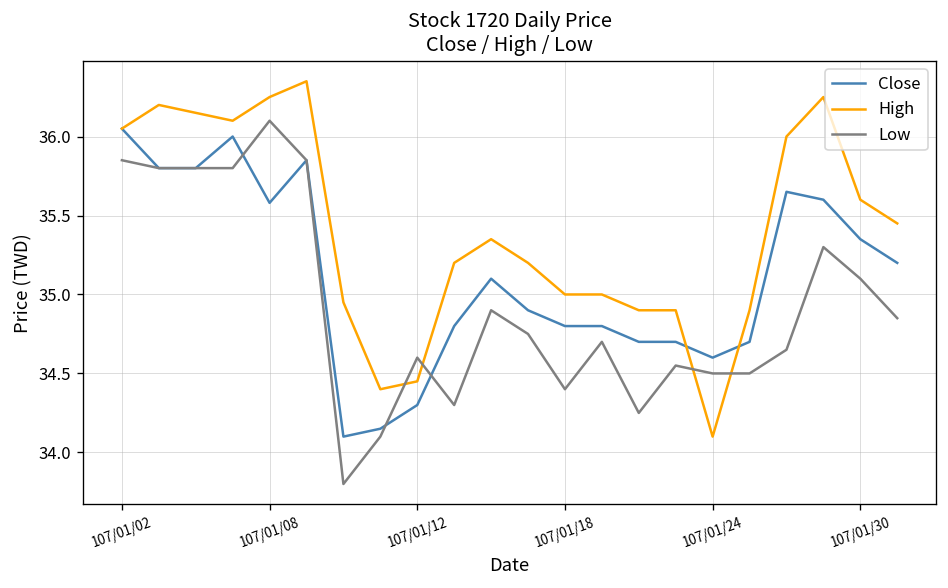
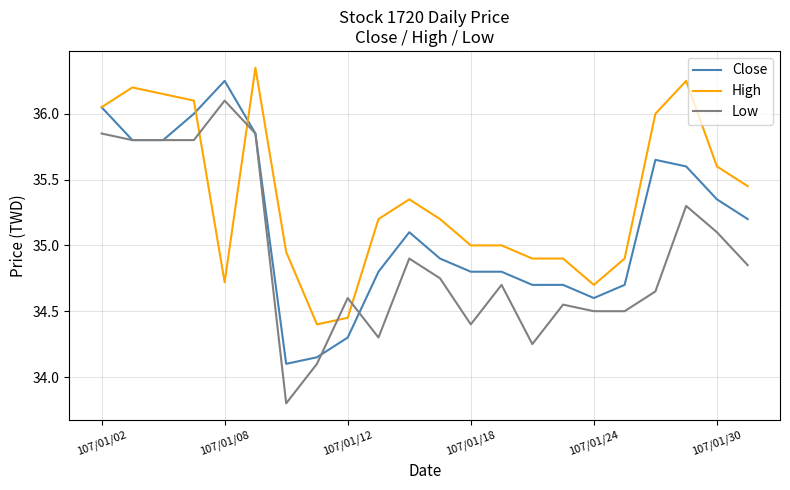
  {
    "Close": {
-     "107/01/08": 35.58,
+     "107/01/08": 36.25,
      "107/01/12": 34.30,
      "107/01/18": 34.80,
      "107/01/24": 34.60,
      "107/01/30": 35.35
    },
    "High": {
-     "107/01/08": 36.25,
+     "107/01/08": 34.72,
      "107/01/12": 34.45,
      "107/01/18": 35.00,
-     "107/01/24": 34.1,
+     "107/01/24": 34.7,
      "107/01/30": 35.60
    },
    "Low": {
      "107/01/02": 35.85,
      "107/01/08": 36.10,
      "107/01/12": 34.60,
      "107/01/18": 34.40,
      "107/01/24": 34.50,
      "107/01/30": 35.10
    }
  }
